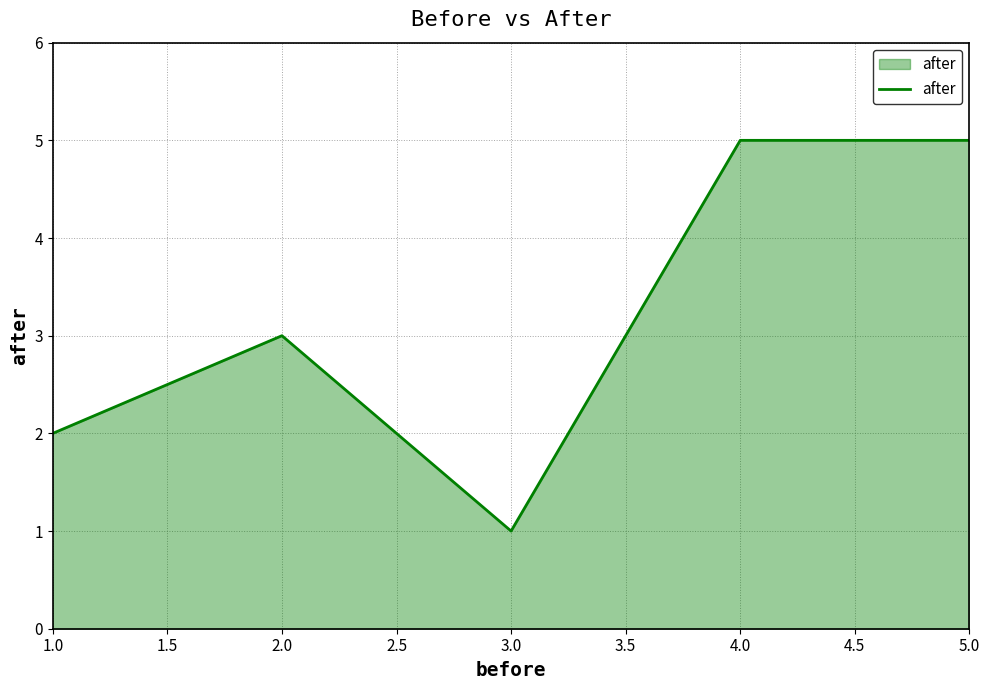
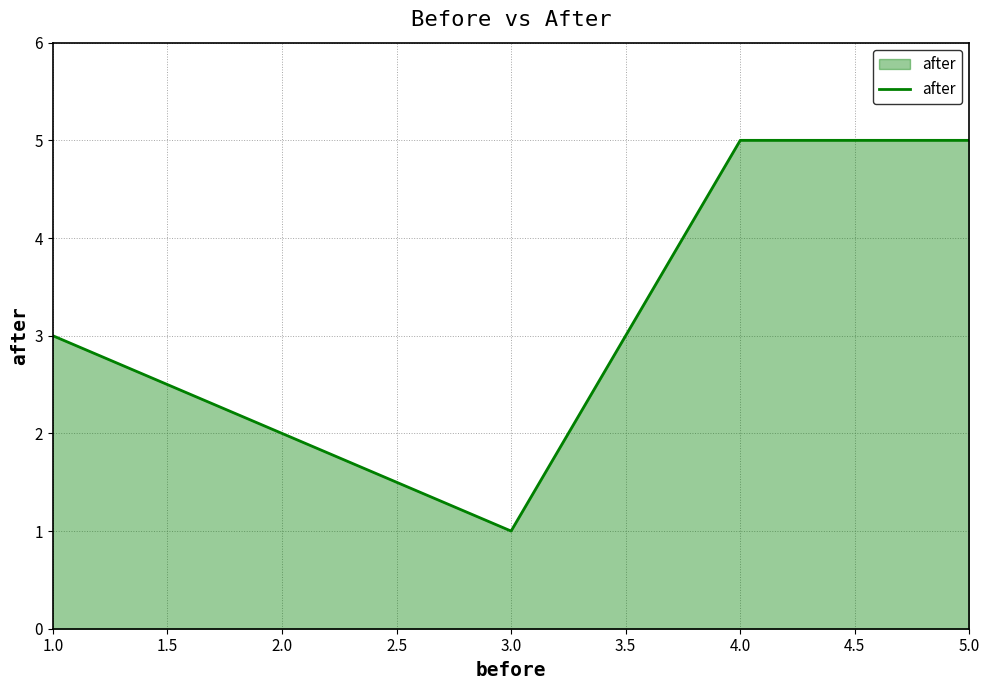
  {
-   "1.0": 2,
-   "2.0": 3,
+   "1.0": 3,
+   "2.0": 2,
    "3.0": 1,
    "4.0": 5,
    "5.0": 5
  }
